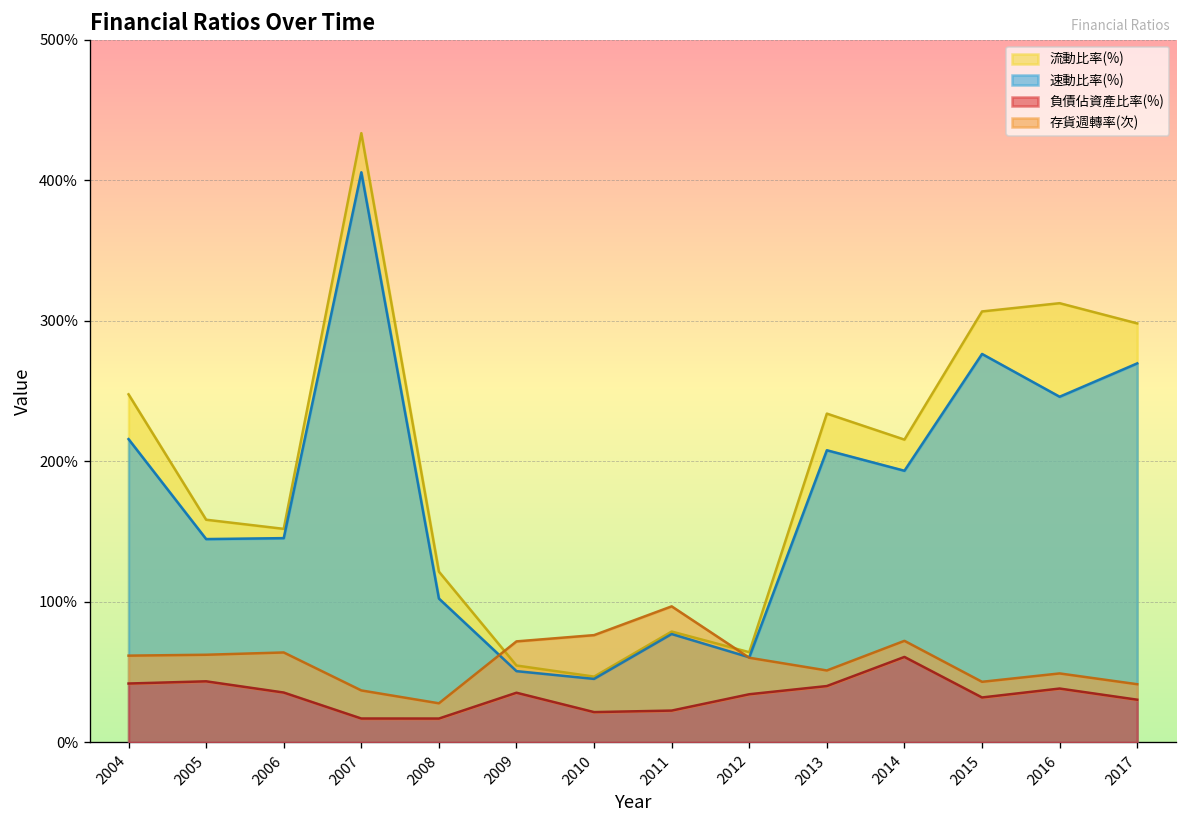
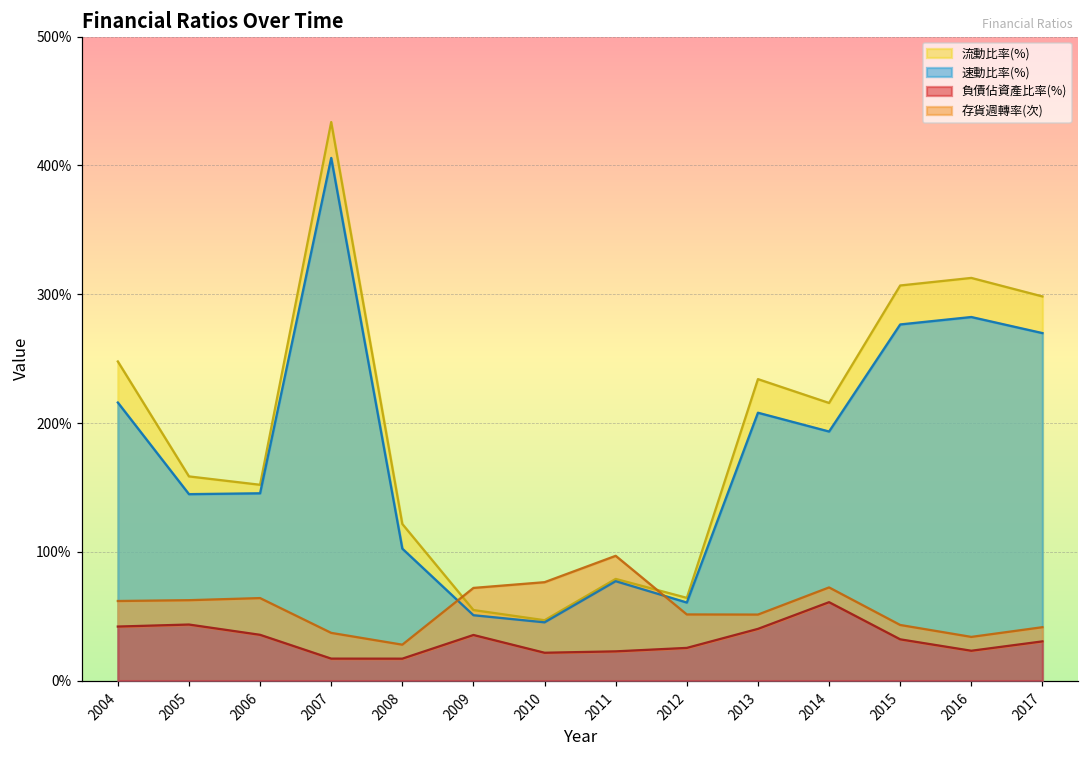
  {
    "速動比率(%)": {
      "2004": "216%",
      "2005": "145%",
      "2006": "145%",
      "2007": "406%",
      "2008": "102%",
      "2009": "51%",
      "2013": "208%",
      "2014": "193%",
      "2015": "277%",
-     "2016": "246%",
+     "2016": "282%",
      "2017": "270%"
    },
    "負債佔資產比率(%)": {
      "2004": "42%",
      "2005": "44%",
      "2006": "36%",
      "2007": "17%",
      "2008": "17%",
      "2009": "35%",
      "2010": "22%",
      "2011": "23%",
-     "2012": "34%",
+     "2012": "25%",
      "2013": "40%",
      "2014": "61%",
      "2015": "32%",
-     "2016": "38%",
+     "2016": "23%",
      "2017": "30%"
    }
  }
